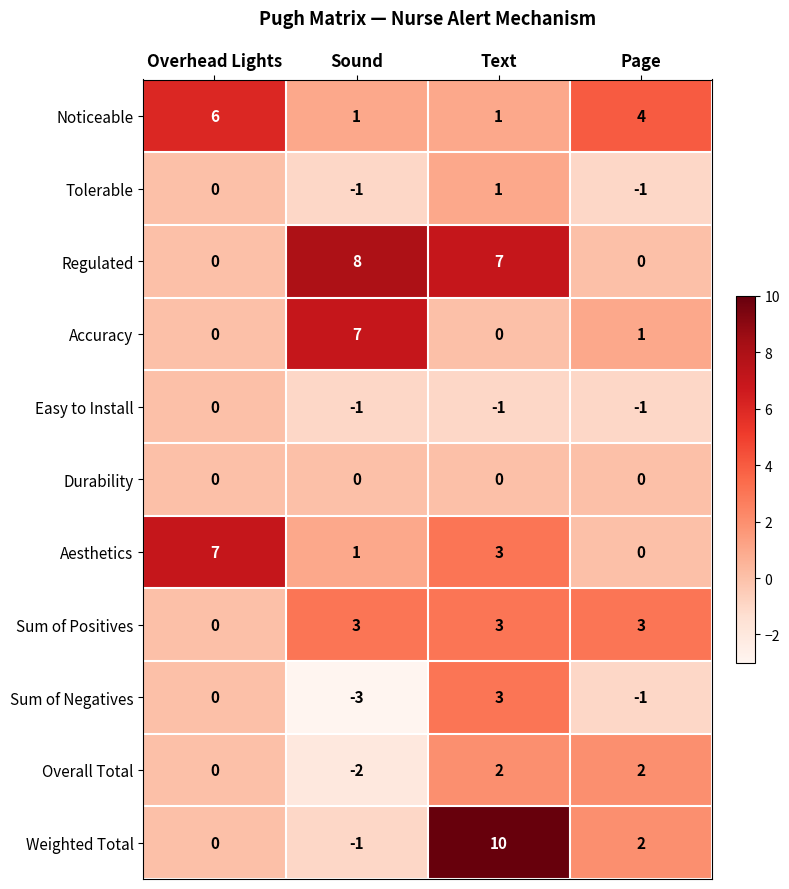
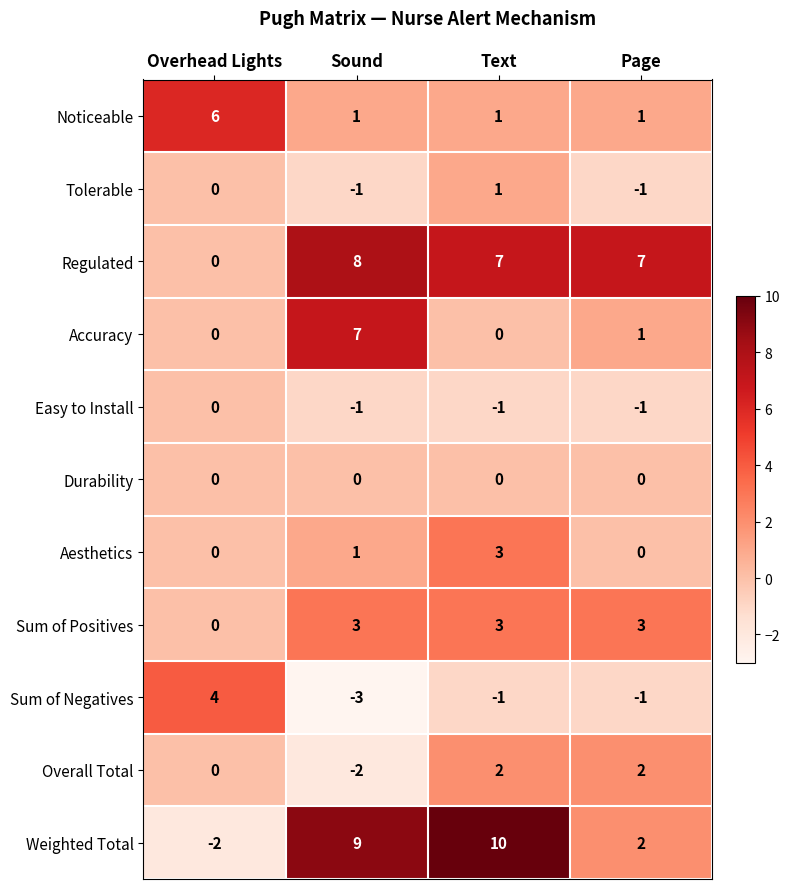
  {
    "Noticeable": {
      "Overhead Lights": 6,
      "Sound": 1,
      "Text": 1,
-     "Page": 4
+     "Page": 1
    },
    "Tolerable": {
      "Overhead Lights": 0,
      "Sound": -1,
      "Text": 1,
      "Page": -1
    },
    "Regulated": {
      "Overhead Lights": 0,
      "Sound": 8,
      "Text": 7,
-     "Page": 0
+     "Page": 7
    },
    "Accuracy": {
      "Overhead Lights": 0,
      "Sound": 7,
      "Text": 0,
      "Page": 1
    },
    "Easy to Install": {
      "Overhead Lights": 0,
      "Sound": -1,
      "Text": -1,
      "Page": -1
    },
    "Durability": {
      "Overhead Lights": 0,
      "Sound": 0,
      "Text": 0,
      "Page": 0
    },
    "Aesthetics": {
-     "Overhead Lights": 7,
+     "Overhead Lights": 0,
      "Sound": 1,
      "Text": 3,
      "Page": 0
    },
    "Sum of Positives": {
      "Overhead Lights": 0,
      "Sound": 3,
      "Text": 3,
      "Page": 3
    },
    "Sum of Negatives": {
-     "Overhead Lights": 0,
+     "Overhead Lights": 4,
      "Sound": -3,
-     "Text": 3,
+     "Text": -1,
      "Page": -1
    },
    "Overall Total": {
      "Overhead Lights": 0,
      "Sound": -2,
      "Text": 2,
      "Page": 2
    },
    "Weighted Total": {
-     "Overhead Lights": 0,
-     "Sound": -1,
+     "Overhead Lights": -2,
+     "Sound": 9,
      "Text": 10,
      "Page": 2
    }
  }
